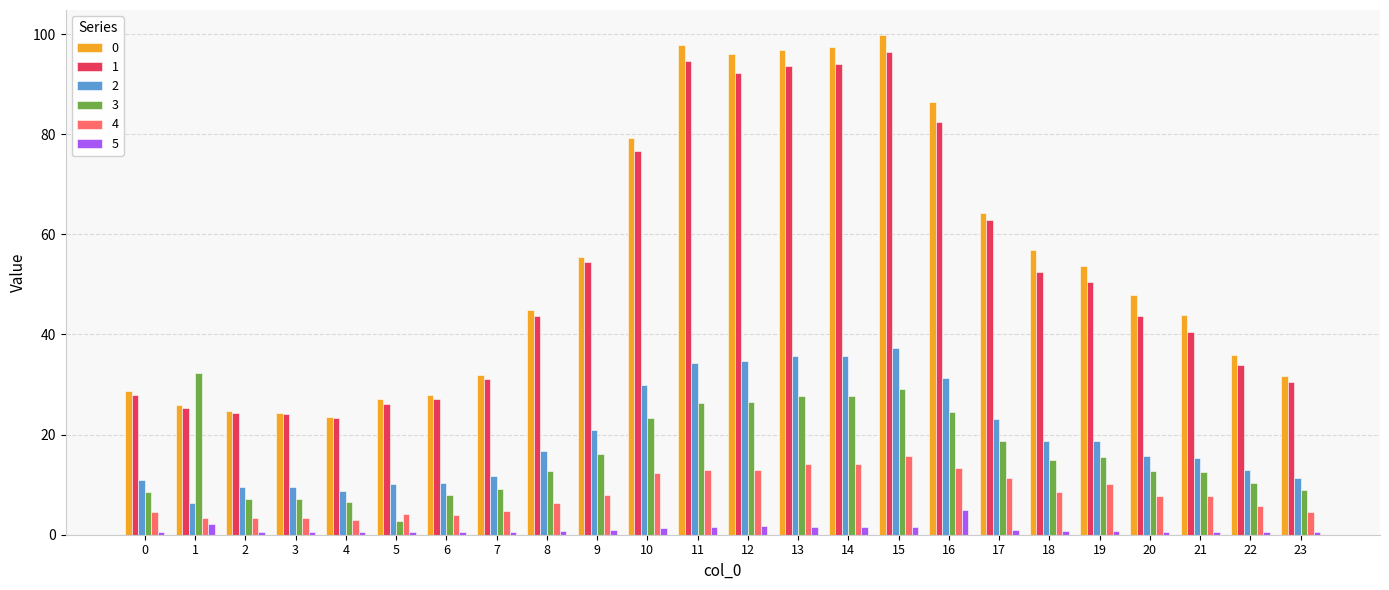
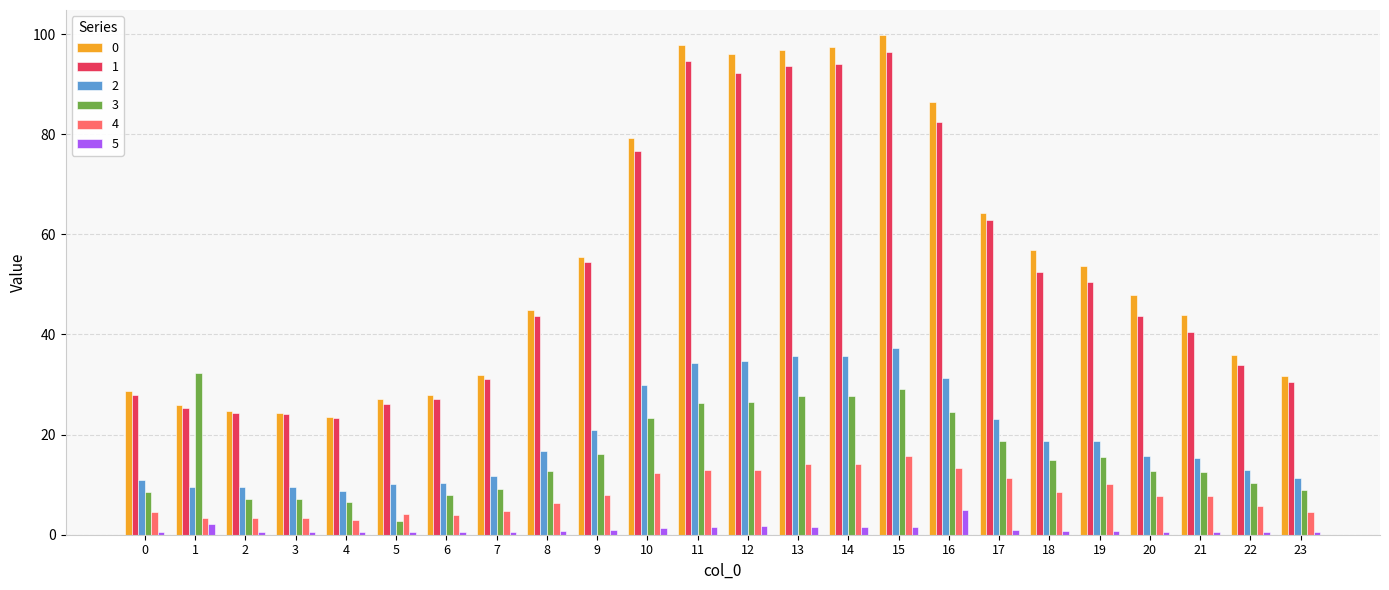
  {
    "0": {
      "0": 29,
      "1": 26,
      "2": 25,
      "3": 24,
      "4": 24,
      "5": 27,
      "6": 28,
      "7": 32,
      "8": 45,
      "9": 55,
      "10": 79,
      "11": 98,
      "12": 96,
      "13": 97,
      "14": 97,
      "15": 100,
      "16": 86,
      "17": 64,
      "18": 57,
      "19": 54,
      "20": 48,
      "21": 44,
      "22": 36,
      "23": 32
    },
    "2": {
      "0": 11,
-     "1": 6,
+     "1": 10,
      "2": 9,
      "3": 9,
      "4": 9,
      "5": 10,
      "6": 10,
      "7": 12,
      "8": 17,
      "9": 21,
      "10": 30,
      "11": 34,
      "12": 35,
      "13": 36,
      "14": 36,
      "15": 37,
      "16": 31,
      "17": 23,
      "18": 19,
      "19": 19,
      "20": 16,
      "21": 15,
      "22": 13,
      "23": 11
    },
    "3": {
      "0": 9,
      "1": 32,
      "2": 7,
      "3": 7,
      "4": 7,
      "5": 3,
      "6": 8,
      "7": 9,
      "8": 13,
      "9": 16,
      "10": 23,
      "11": 26,
      "12": 27,
      "13": 28,
      "14": 28,
      "15": 29,
      "16": 25,
      "17": 19,
      "18": 15,
      "19": 15,
      "20": 13,
      "21": 12,
      "22": 10,
      "23": 9
    },
    "5": {
      "0": 1,
      "1": 2,
      "2": 1,
      "3": 1,
      "4": 1,
      "5": 1,
      "6": 1,
      "7": 1,
      "8": 1,
      "9": 1,
      "10": 1,
      "11": 2,
      "12": 2,
      "13": 2,
      "14": 2,
      "15": 2,
      "16": 5,
      "17": 1,
      "18": 1,
      "19": 1,
      "20": 1,
      "21": 1,
      "22": 1,
      "23": 1
    }
  }
